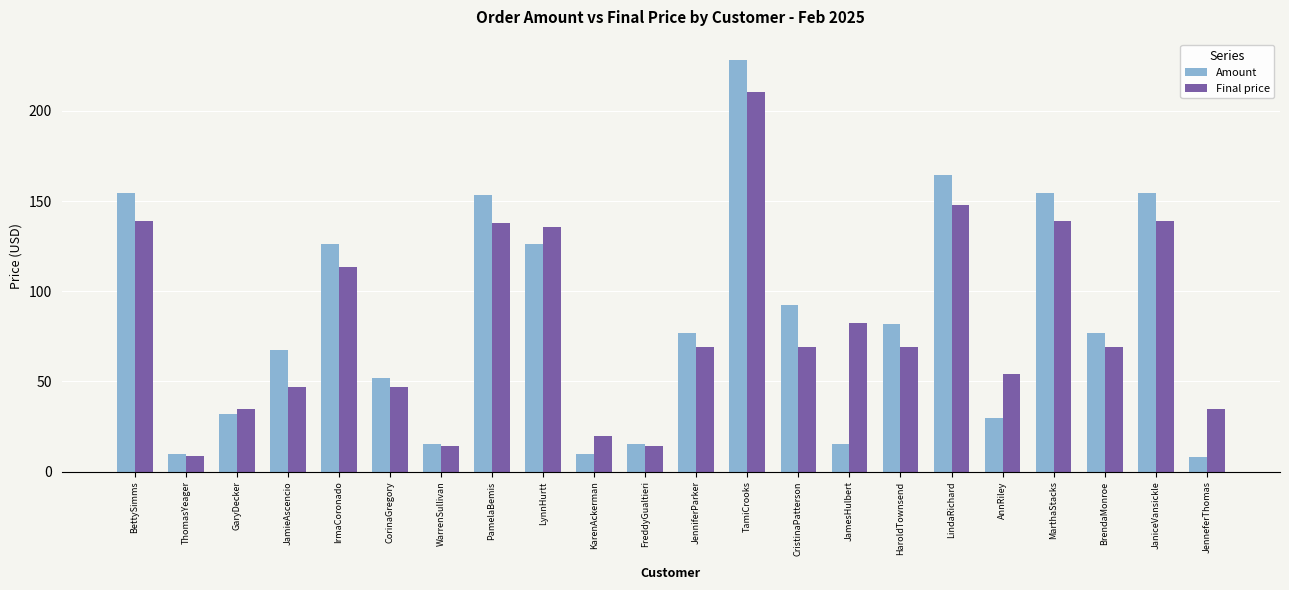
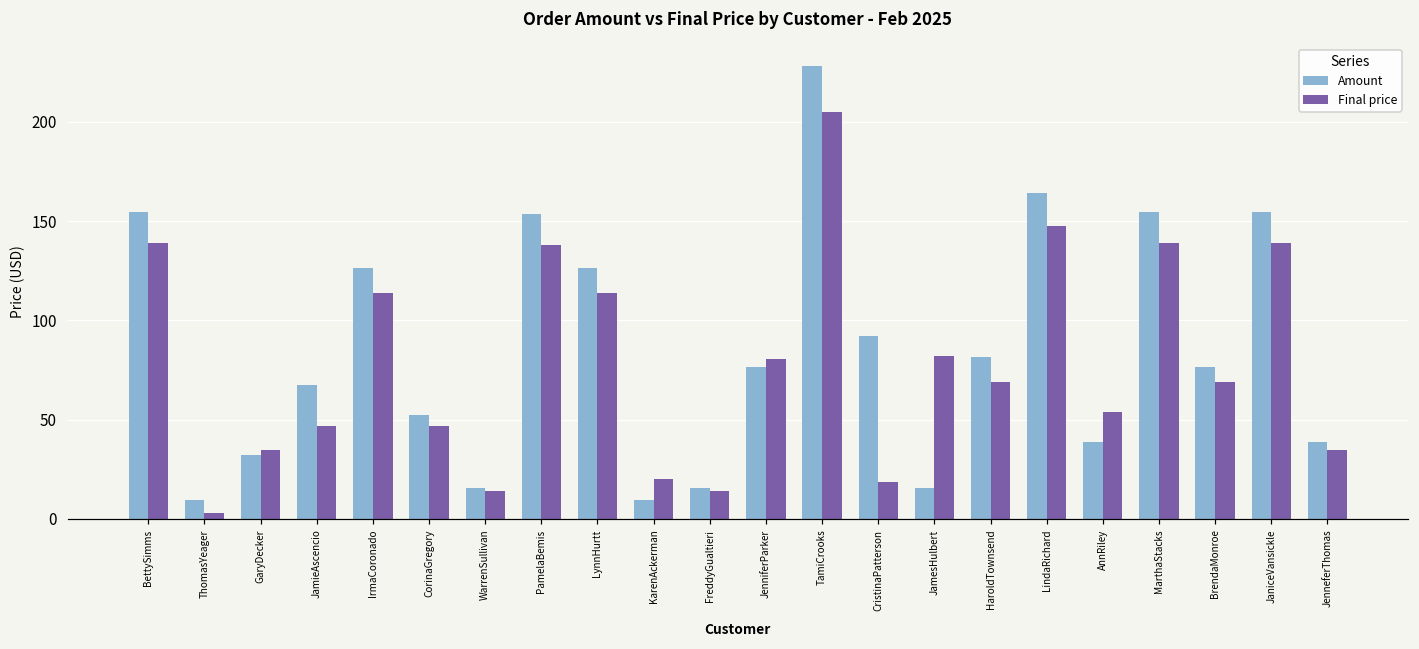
  {
    "Amount": {
      "BettySimms": 155,
      "ThomasYeager": 10,
      "GaryDecker": 32,
      "JamieAscencio": 68,
      "IrmaCoronado": 126,
      "CorinaGregory": 52,
      "WarrenSullivan": 16,
      "PamelaBemis": 153,
      "LynnHurtt": 126,
      "KarenAckerman": 10,
      "FreddyGualtieri": 16,
      "JenniferParker": 77,
      "TamiCrooks": 228,
      "CristinaPatterson": 92,
      "JamesHulbert": 16,
      "HaroldTownsend": 82,
      "LindaRichard": 164,
-     "AnnRiley": 30,
+     "AnnRiley": 38,
      "MarthaStacks": 155,
      "BrendaMonroe": 77,
      "JaniceVansickle": 155,
-     "JenneferThomas": 8
+     "JenneferThomas": 38
    },
    "Final price": {
      "BettySimms": 139,
-     "ThomasYeager": 9,
+     "ThomasYeager": 3,
      "GaryDecker": 35,
      "JamieAscencio": 47,
      "IrmaCoronado": 114,
      "CorinaGregory": 47,
      "WarrenSullivan": 14,
      "PamelaBemis": 138,
-     "LynnHurtt": 136,
+     "LynnHurtt": 114,
      "KarenAckerman": 20,
      "FreddyGualtieri": 14,
-     "JenniferParker": 69,
-     "TamiCrooks": 210,
-     "CristinaPatterson": 69,
+     "JenniferParker": 80,
+     "TamiCrooks": 205,
+     "CristinaPatterson": 19,
      "JamesHulbert": 82,
      "HaroldTownsend": 69,
      "LindaRichard": 148,
      "AnnRiley": 54,
      "MarthaStacks": 139,
      "BrendaMonroe": 69,
      "JaniceVansickle": 139,
      "JenneferThomas": 35
    }
  }
